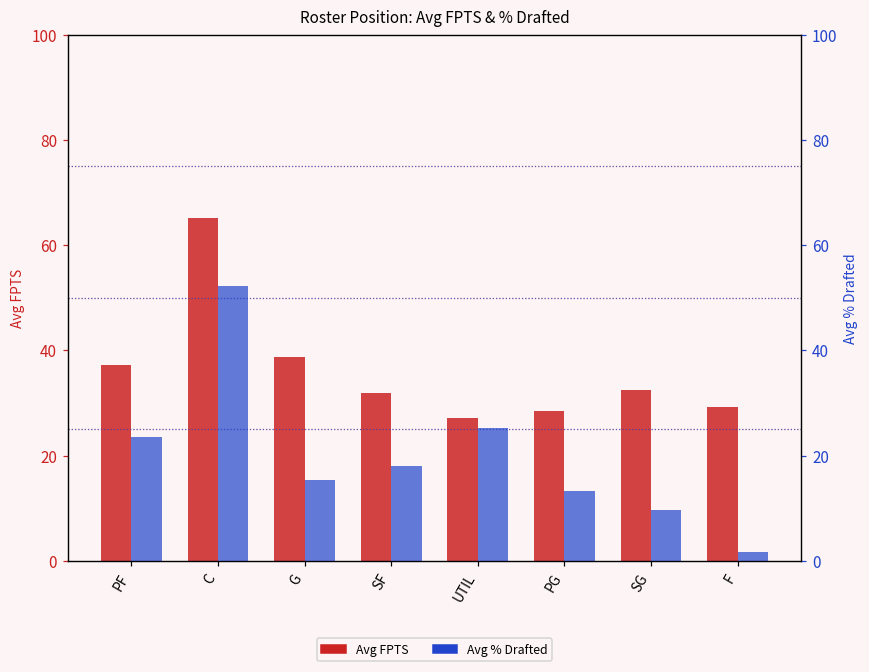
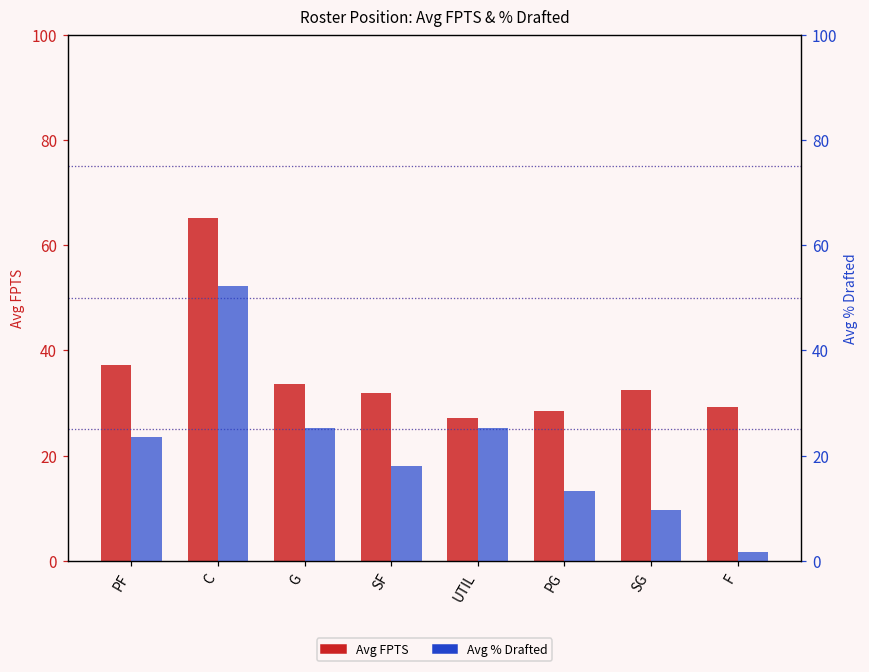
  {
    "Avg FPTS": {
      "PF": 37,
      "C": 65,
-     "G": 39,
+     "G": 34,
      "SF": 32,
      "UTIL": 27,
      "PG": 28,
      "SG": 33,
      "F": 29
    },
    "Avg % Drafted": {
      "PF": 24,
      "C": 52,
-     "G": 15,
+     "G": 25,
      "SF": 18,
      "UTIL": 25,
      "PG": 13,
      "SG": 10,
      "F": 2
    }
  }
